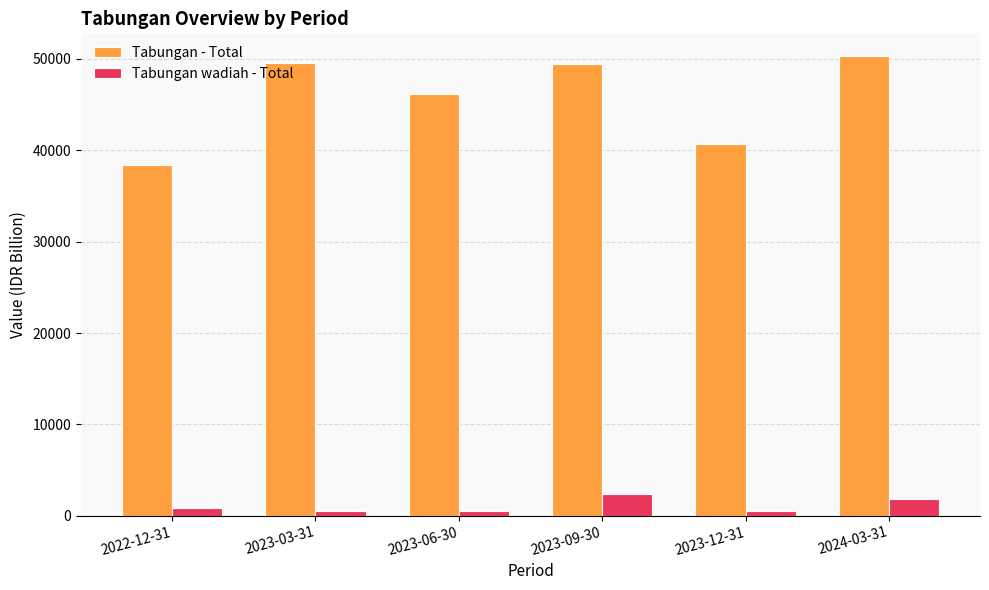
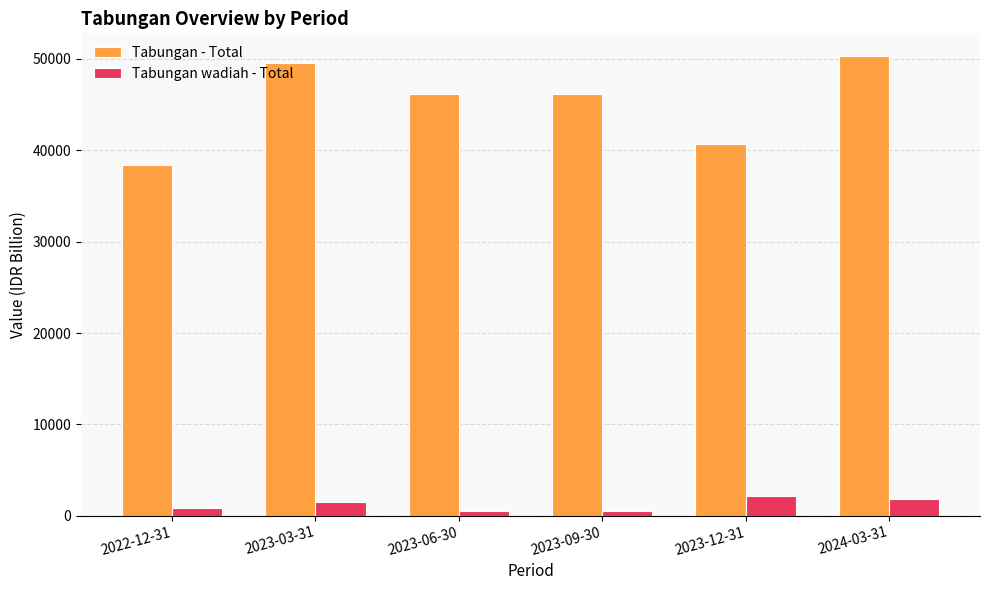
  {
    "Tabungan - Total": {
      "2022-12-31": 38000,
      "2023-03-31": 50000,
      "2023-06-30": 46000,
-     "2023-09-30": 49000,
+     "2023-09-30": 46000,
      "2023-12-31": 41000,
      "2024-03-31": 50000
    },
    "Tabungan wadiah - Total": {
      "2022-12-31": 1000,
-     "2023-03-31": 600,
+     "2023-03-31": 1500,
      "2023-06-30": 1000,
-     "2023-09-30": 2000,
-     "2023-12-31": 1000,
+     "2023-09-30": 1000,
+     "2023-12-31": 2000,
      "2024-03-31": 2000
    }
  }
